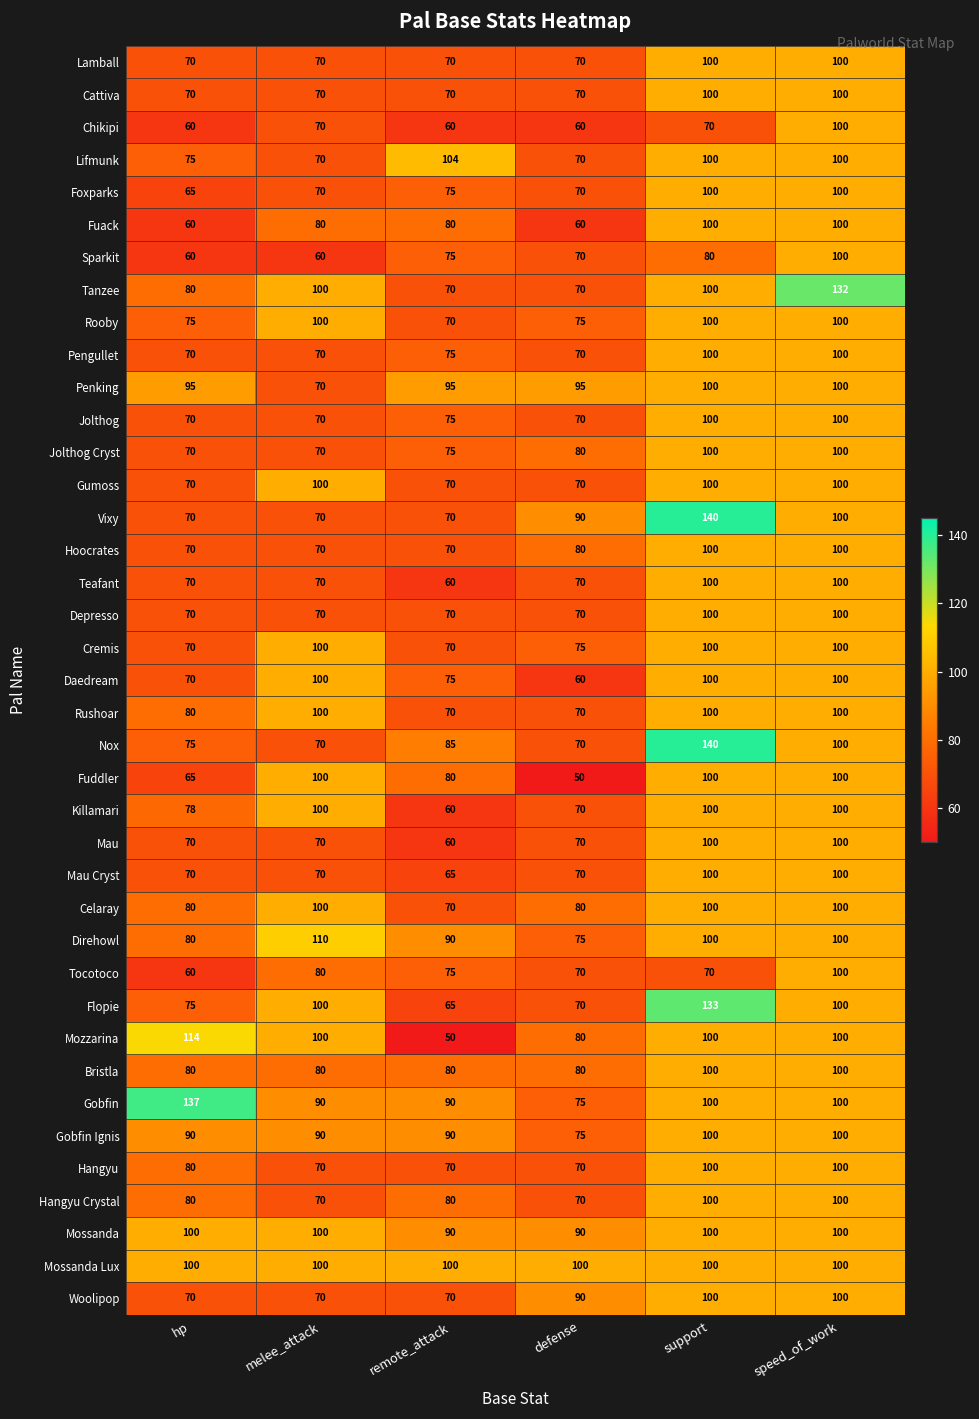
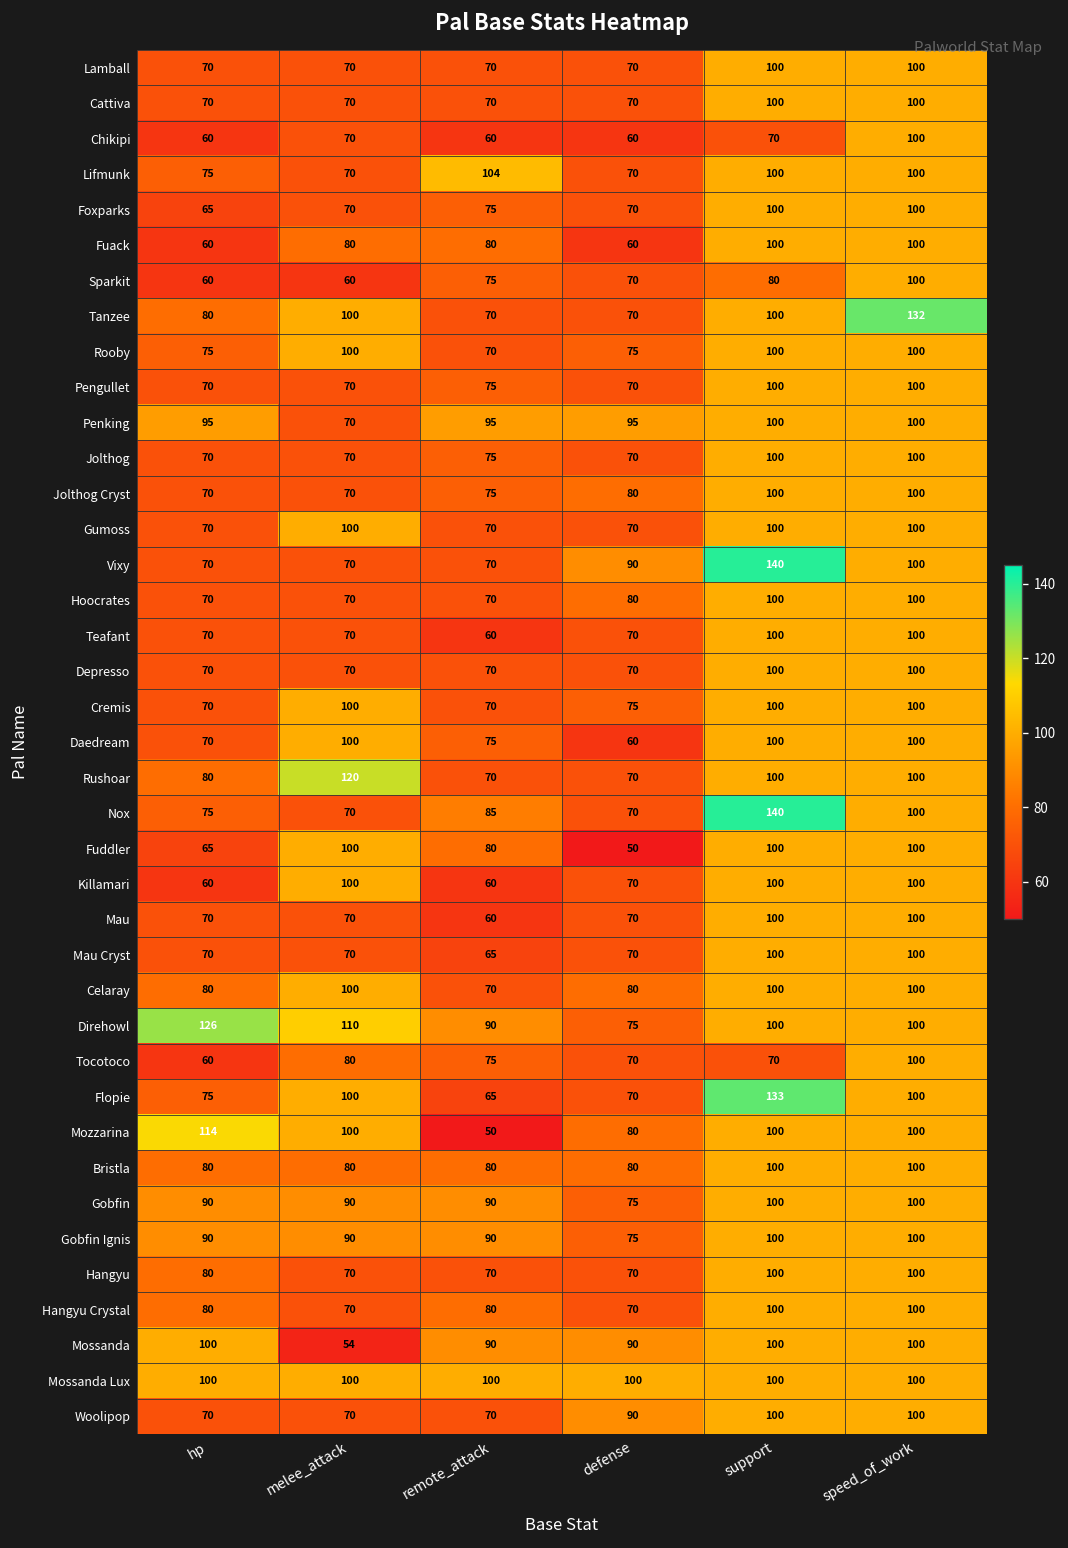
  {
    "Rushoar": {
      "hp": 80,
-     "melee_attack": 100,
+     "melee_attack": 120,
      "remote_attack": 70,
      "defense": 70,
      "support": 100,
      "speed_of_work": 100
    },
    "Killamari": {
-     "hp": 78,
+     "hp": 60,
      "melee_attack": 100,
      "remote_attack": 60,
      "defense": 70,
      "support": 100,
      "speed_of_work": 100
    },
    "Direhowl": {
-     "hp": 80,
+     "hp": 126,
      "melee_attack": 110,
      "remote_attack": 90,
      "defense": 75,
      "support": 100,
      "speed_of_work": 100
    },
    "Gobfin": {
-     "hp": 137,
+     "hp": 90,
      "melee_attack": 90,
      "remote_attack": 90,
      "defense": 75,
      "support": 100,
      "speed_of_work": 100
    },
    "Mossanda": {
      "hp": 100,
-     "melee_attack": 100,
+     "melee_attack": 54,
      "remote_attack": 90,
      "defense": 90,
      "support": 100,
      "speed_of_work": 100
    }
  }
